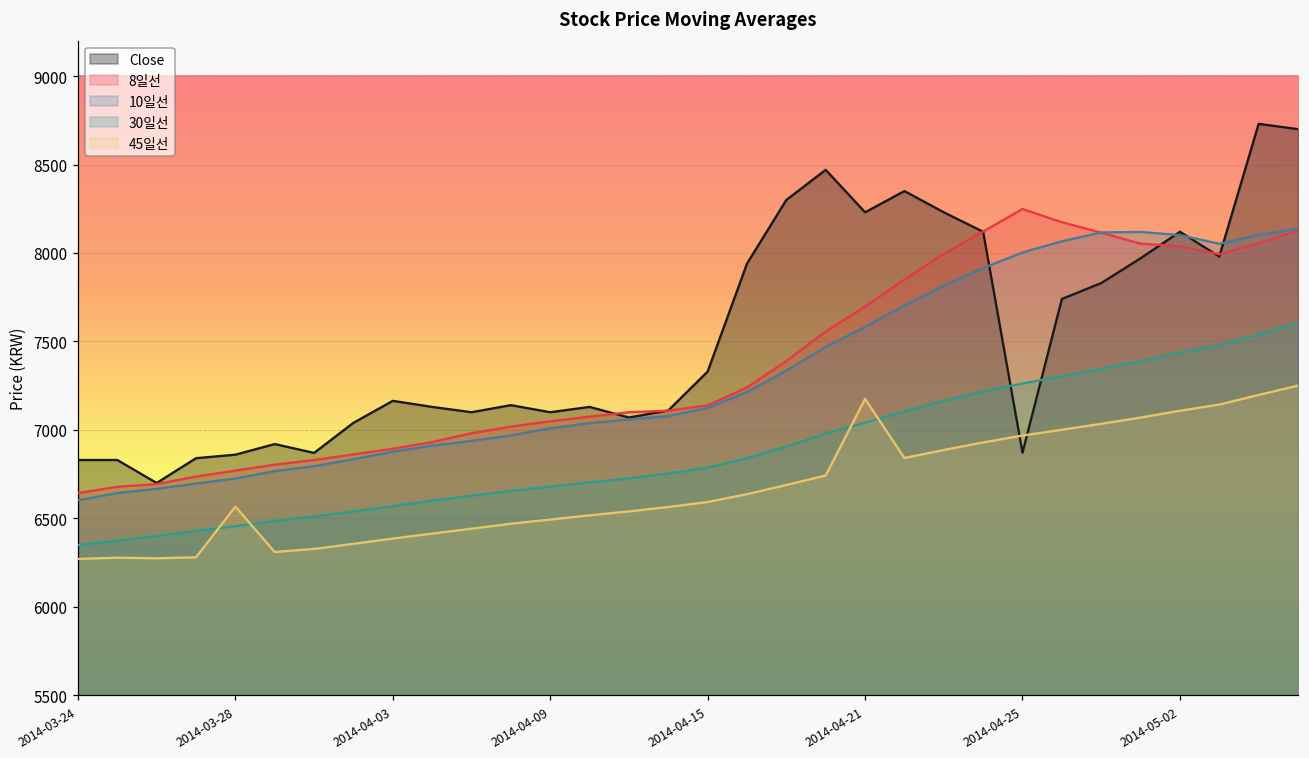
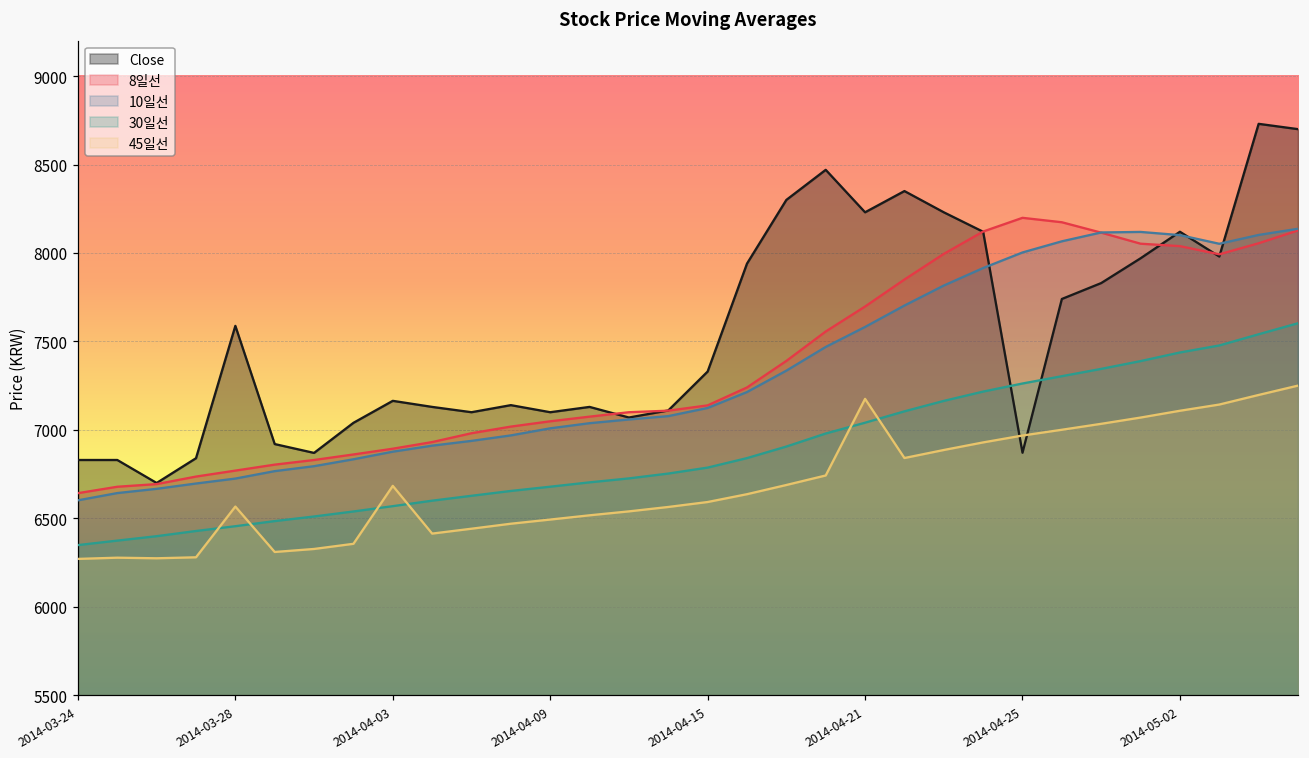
  {
    "Close": {
      "2014-03-24": 6830,
-     "2014-03-28": 6860,
+     "2014-03-28": 7590,
      "2014-04-03": 7160,
      "2014-04-09": 7100,
      "2014-04-15": 7330,
      "2014-04-21": 8230,
      "2014-04-25": 6870,
      "2014-05-02": 8120
    },
    "8일선": {
      "2014-03-24": 6640,
      "2014-03-28": 6770,
      "2014-04-03": 6890,
      "2014-04-09": 7050,
      "2014-04-21": 7700,
-     "2014-04-25": 8250,
+     "2014-04-25": 8200,
      "2014-05-02": 8040
    },
    "45일선": {
      "2014-03-24": 6270,
      "2014-03-28": 6570,
-     "2014-04-03": 6390,
+     "2014-04-03": 6680,
      "2014-04-09": 6490,
      "2014-04-15": 6590,
      "2014-04-21": 7180,
      "2014-04-25": 6970,
      "2014-05-02": 7110
    }
  }
